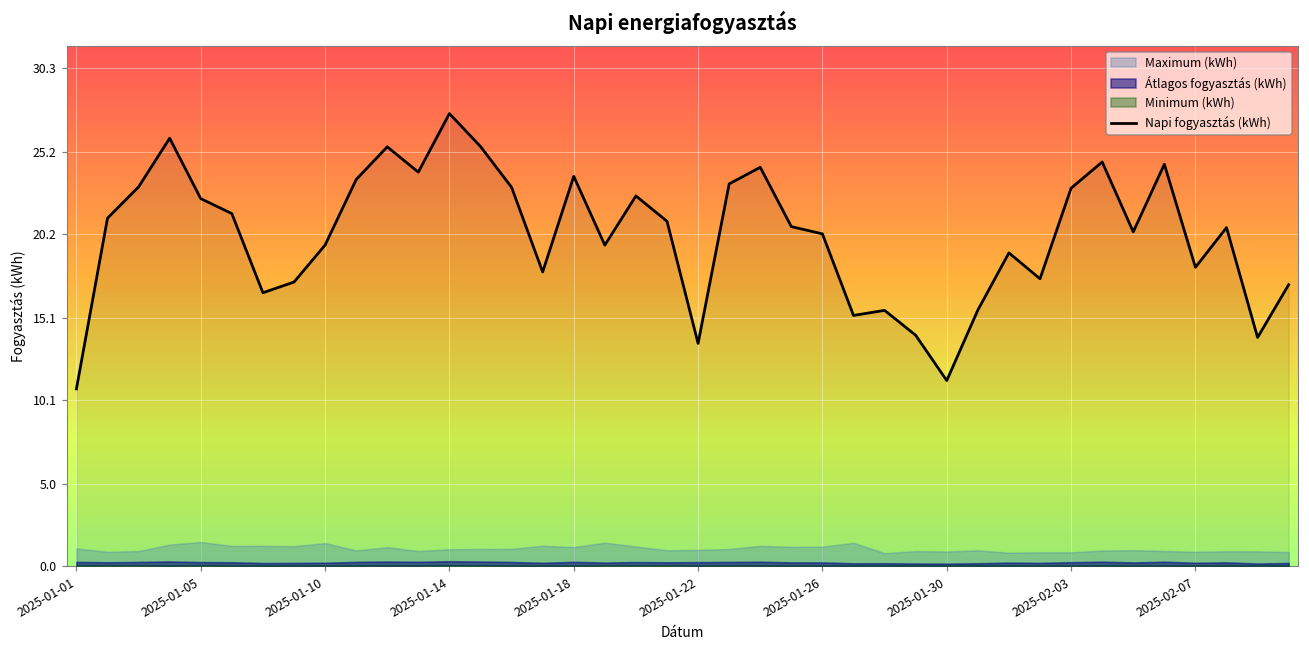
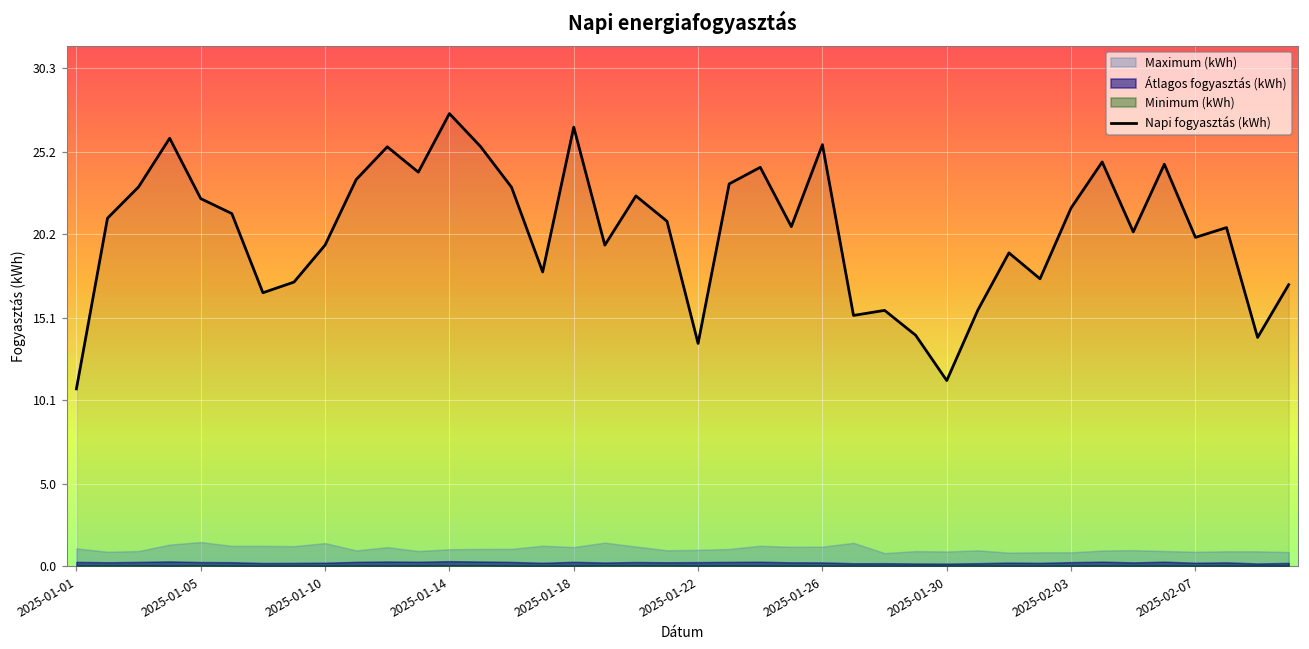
  {
    "Napi fogyasztás (kWh)": {
      "2025-01-01": 10.8,
      "2025-01-05": 22.4,
      "2025-01-10": 19.5,
      "2025-01-14": 27.5,
-     "2025-01-18": 23.7,
+     "2025-01-18": 26.7,
      "2025-01-22": 13.5,
-     "2025-01-26": 20.2,
+     "2025-01-26": 25.6,
      "2025-01-30": 11.3,
-     "2025-02-03": 23.0,
-     "2025-02-07": 18.2
+     "2025-02-03": 21.8,
+     "2025-02-07": 20.0
    }
  }
